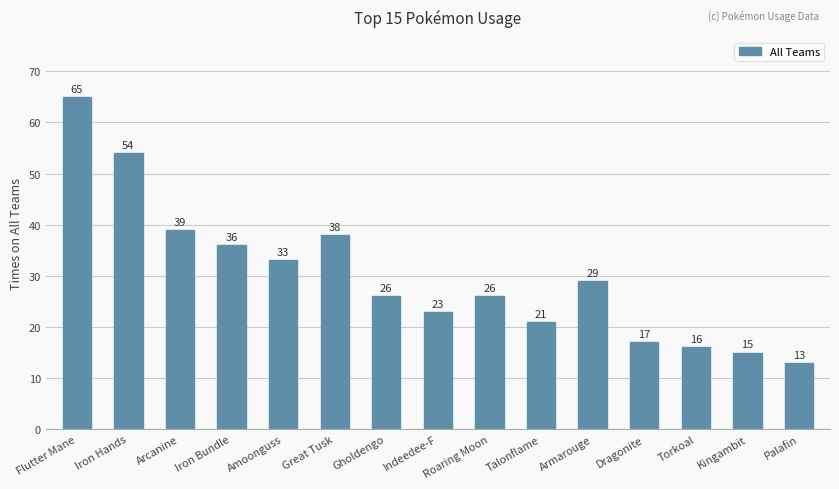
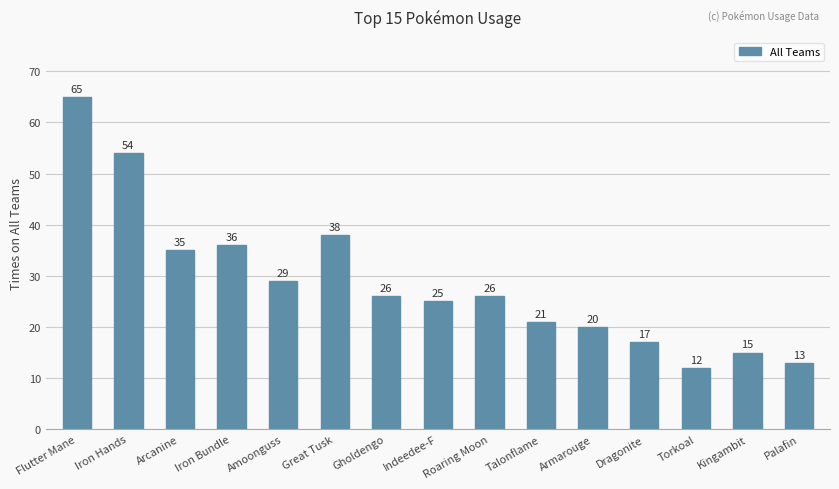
  {
    "Flutter Mane": 65,
    "Iron Hands": 54,
-   "Arcanine": 39,
+   "Arcanine": 35,
    "Iron Bundle": 36,
-   "Amoonguss": 33,
+   "Amoonguss": 29,
    "Great Tusk": 38,
    "Gholdengo": 26,
-   "Indeedee-F": 23,
+   "Indeedee-F": 25,
    "Roaring Moon": 26,
    "Talonflame": 21,
-   "Armarouge": 29,
+   "Armarouge": 20,
    "Dragonite": 17,
-   "Torkoal": 16,
+   "Torkoal": 12,
    "Kingambit": 15,
    "Palafin": 13
  }
